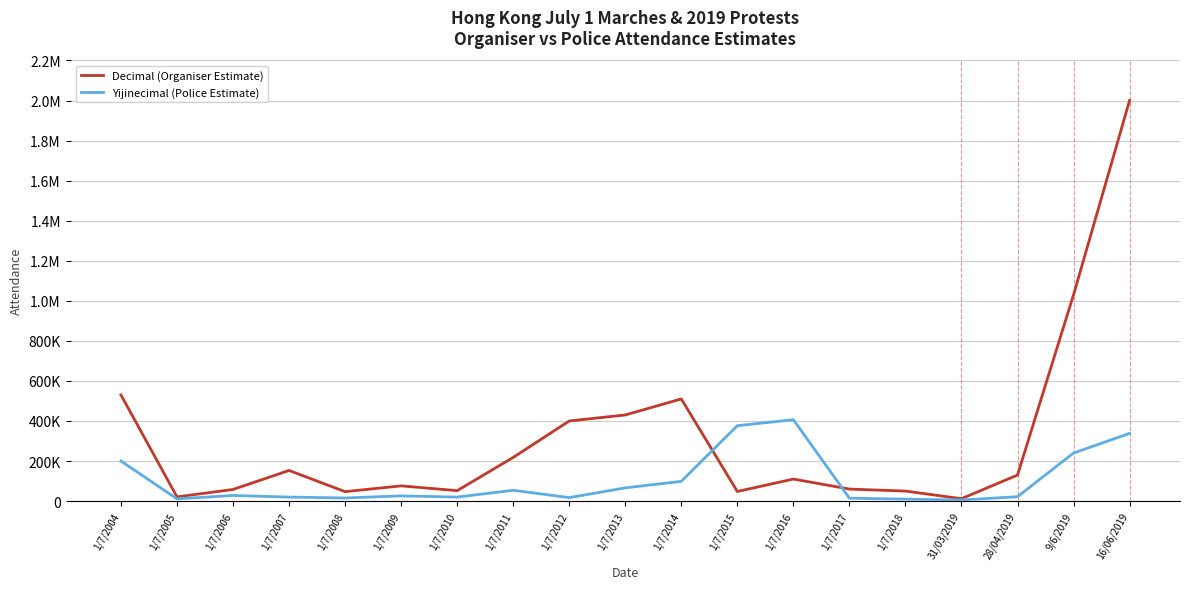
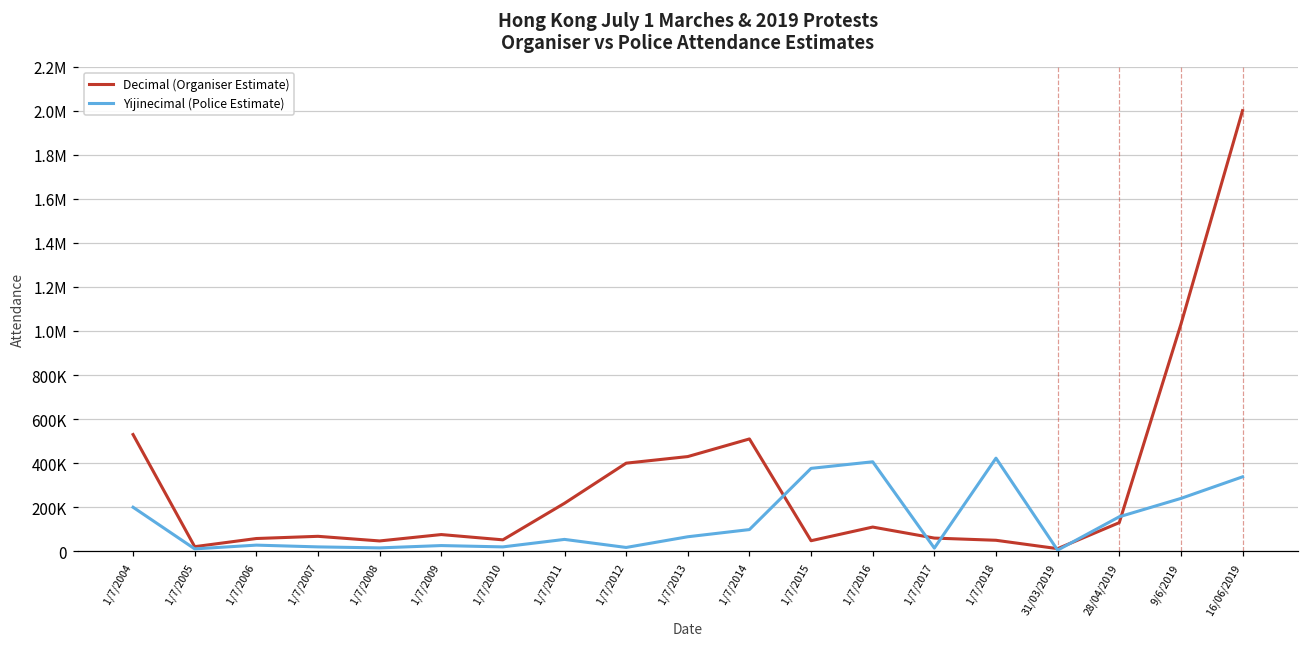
  {
    "Decimal (Organiser Estimate)": {
      "1/7/2004": 530000,
      "1/7/2006": 60000,
-     "1/7/2007": 150000,
+     "1/7/2007": 70000,
      "1/7/2008": 50000,
      "1/7/2009": 80000,
      "1/7/2010": 50000,
      "1/7/2011": 220000,
      "1/7/2012": 400000,
      "1/7/2013": 430000,
      "1/7/2014": 510000,
      "1/7/2015": 50000,
      "1/7/2016": 110000,
      "1/7/2017": 60000,
      "1/7/2018": 50000,
      "28/04/2019": 130000,
      "9/6/2019": 1030000,
      "16/06/2019": 2000000
    },
    "Yijinecimal (Police Estimate)": {
      "1/7/2004": 200000,
      "1/7/2006": 30000,
      "1/7/2007": 20000,
      "1/7/2008": 20000,
      "1/7/2009": 30000,
      "1/7/2010": 20000,
      "1/7/2011": 50000,
      "1/7/2012": 20000,
      "1/7/2013": 70000,
      "1/7/2014": 100000,
      "1/7/2015": 380000,
      "1/7/2016": 410000,
      "1/7/2017": 10000,
-     "1/7/2018": 10000,
-     "28/04/2019": 20000,
+     "1/7/2018": 420000,
+     "28/04/2019": 160000,
      "9/6/2019": 240000,
      "16/06/2019": 340000
    }
  }
